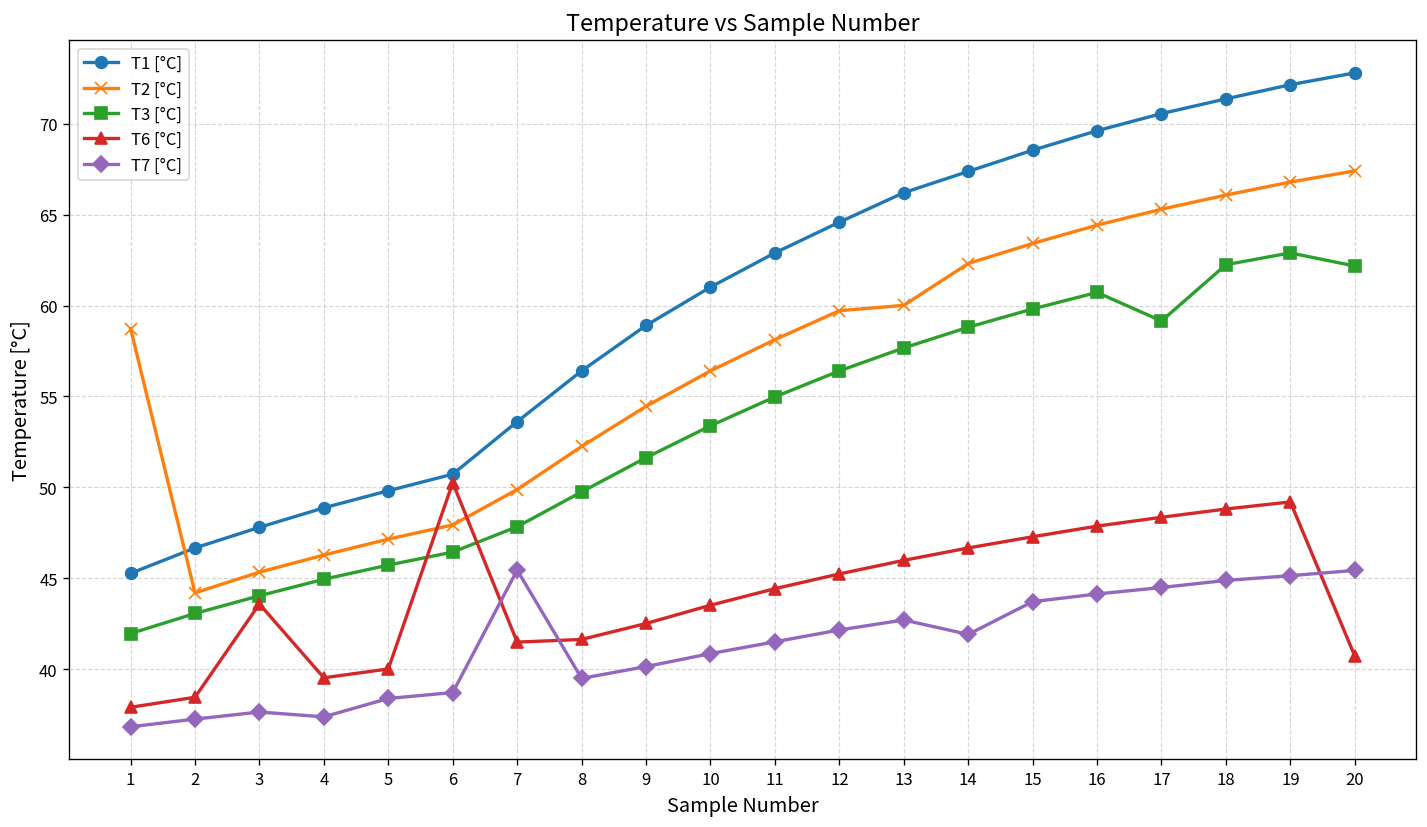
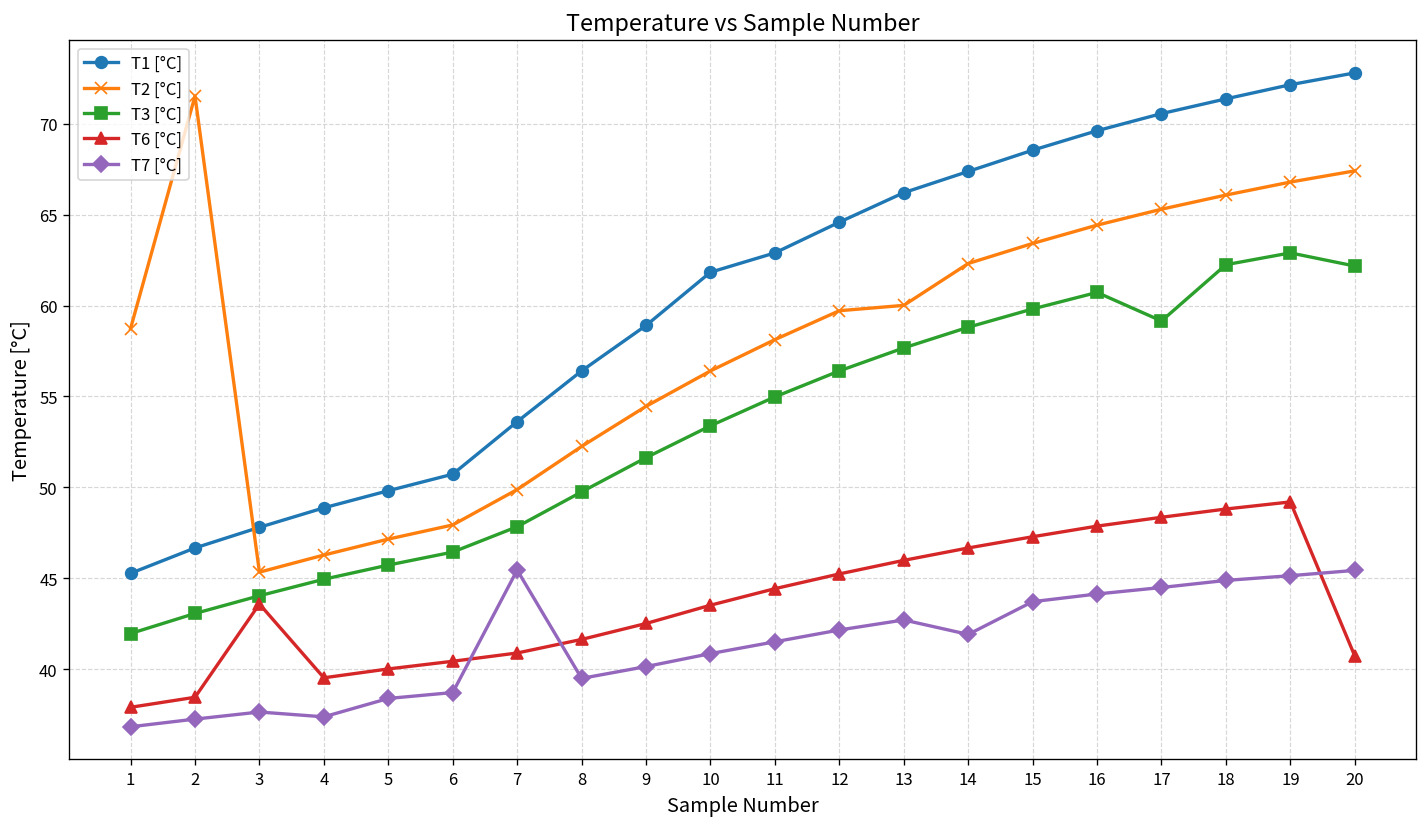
  {
    "T1 [°C]": {
      "1": 45.3,
      "2": 46.7,
      "3": 47.8,
      "4": 48.9,
      "5": 49.8,
      "6": 50.7,
      "7": 53.6,
      "8": 56.4,
      "9": 58.9,
-     "10": 61.0,
+     "10": 61.8,
      "11": 62.9,
      "12": 64.6,
      "13": 66.2,
      "14": 67.4,
      "15": 68.5,
      "16": 69.6,
      "17": 70.6,
      "18": 71.4,
      "19": 72.1,
      "20": 72.8
    },
    "T2 [°C]": {
      "1": 58.7,
-     "2": 44.2,
+     "2": 71.5,
      "3": 45.3,
      "4": 46.3,
      "5": 47.1,
      "6": 47.9,
      "7": 49.9,
      "8": 52.2,
      "9": 54.5,
      "10": 56.4,
      "11": 58.1,
      "12": 59.7,
      "13": 60.0,
      "14": 62.3,
      "15": 63.4,
      "16": 64.4,
      "17": 65.3,
      "18": 66.1,
      "19": 66.8,
      "20": 67.4
    },
    "T3 [°C]": {
      "1": 42.0,
      "2": 43.1,
      "3": 44.0,
      "4": 44.9,
      "5": 45.7,
      "6": 46.4,
      "7": 47.8,
      "8": 49.7,
      "9": 51.6,
      "10": 53.4,
      "11": 55.0,
      "12": 56.4,
      "13": 57.7,
      "14": 58.8,
      "15": 59.8,
      "16": 60.7,
      "17": 59.1,
      "18": 62.2,
      "19": 62.9,
      "20": 62.2
    },
    "T6 [°C]": {
      "1": 37.9,
      "2": 38.4,
      "3": 43.6,
      "4": 39.5,
      "5": 40.0,
-     "6": 50.3,
-     "7": 41.5,
+     "6": 40.4,
+     "7": 40.9,
      "8": 41.6,
      "9": 42.5,
      "10": 43.5,
      "11": 44.4,
      "12": 45.2,
      "13": 46.0,
      "14": 46.7,
      "15": 47.3,
      "16": 47.9,
      "17": 48.3,
      "18": 48.8,
      "19": 49.2,
      "20": 40.7
    },
    "T7 [°C]": {
      "1": 36.8,
      "2": 37.2,
      "3": 37.6,
      "4": 37.4,
      "5": 38.4,
      "6": 38.7,
      "7": 45.4,
      "8": 39.5,
      "9": 40.1,
      "10": 40.8,
      "11": 41.5,
      "12": 42.1,
      "13": 42.7,
      "14": 41.9,
      "15": 43.7,
      "16": 44.1,
      "17": 44.5,
      "18": 44.9,
      "19": 45.1,
      "20": 45.4
    }
  }
